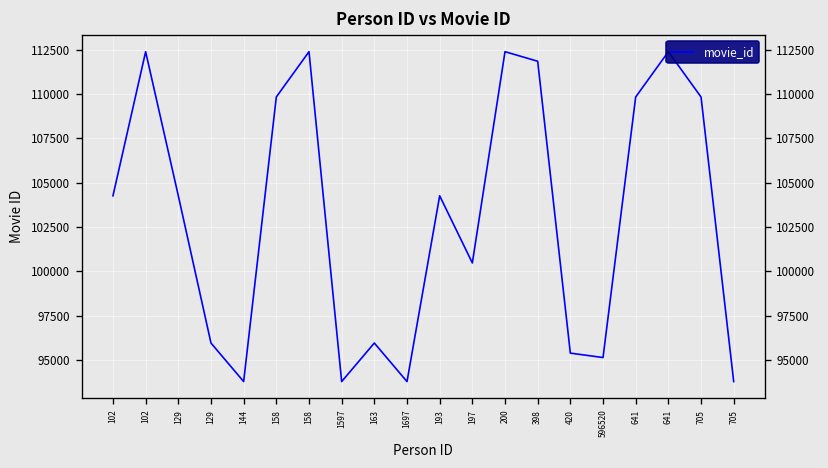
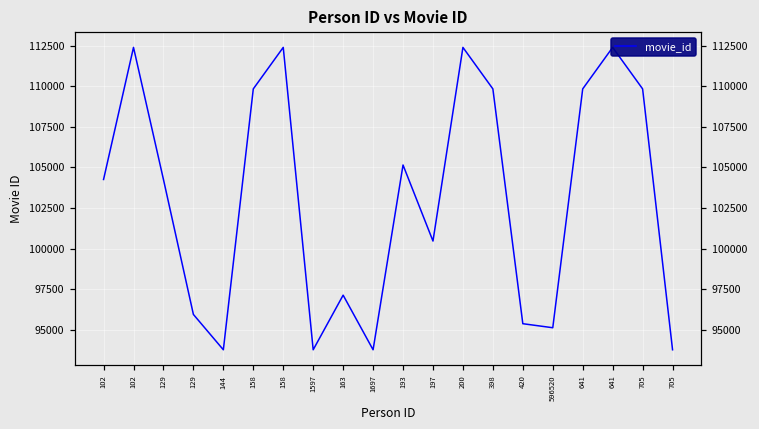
  {
    "144": 93800,
    "1597": 93800,
-   "163": 96000,
+   "163": 97100,
    "1697": 93800,
-   "193": 104300,
+   "193": 105100,
    "197": 100500,
    "200": 112400,
-   "398": 111800,
+   "398": 109800,
    "420": 95400,
    "596520": 95100
  }
